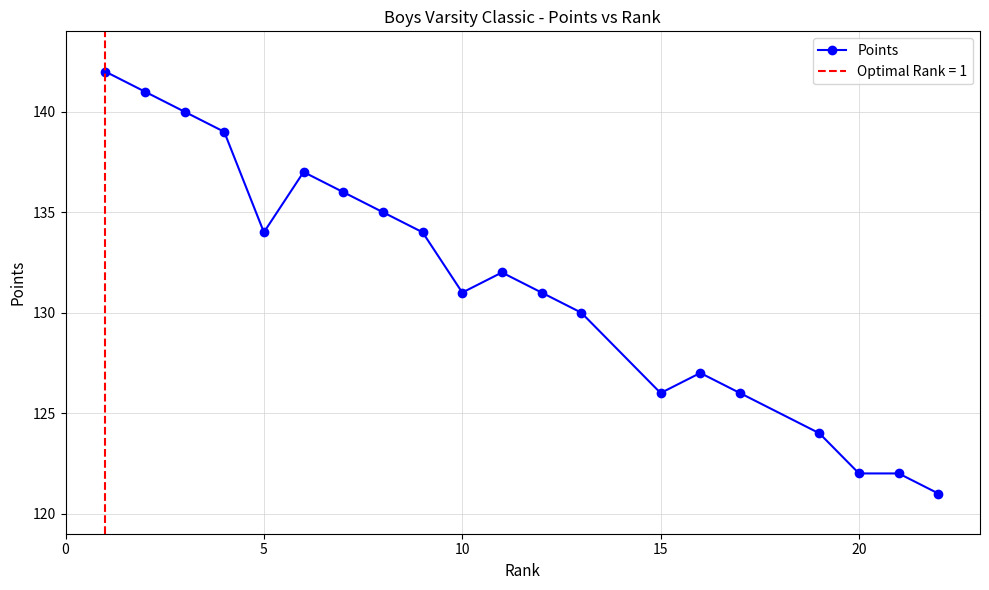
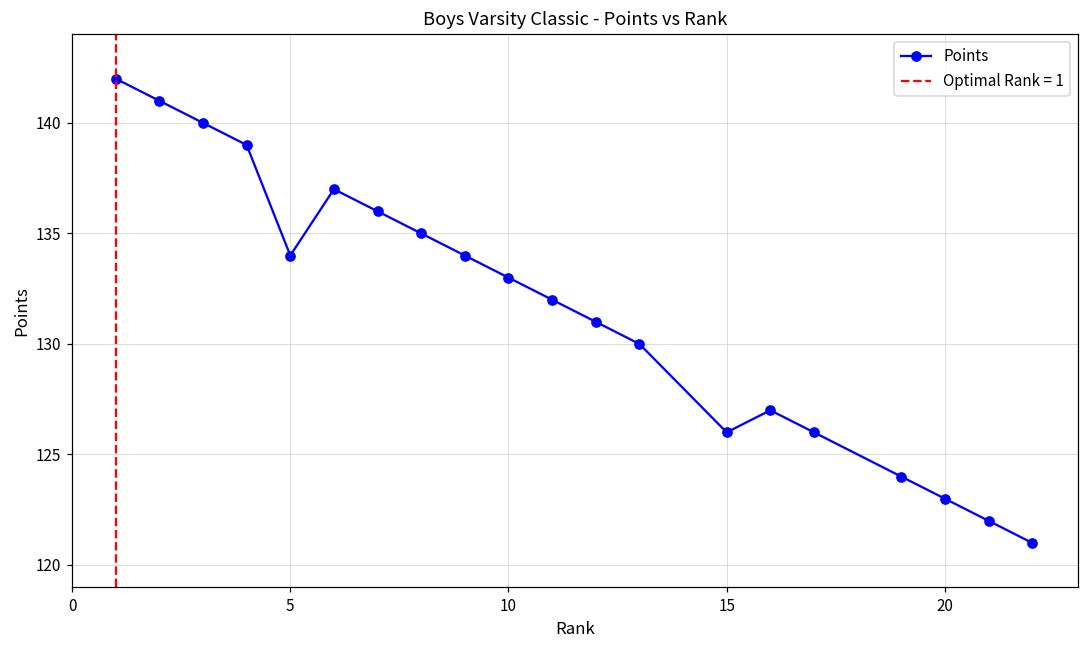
  {
    "5": 134,
-   "10": 131,
+   "10": 133,
    "15": 126,
-   "20": 122
+   "20": 123
  }
